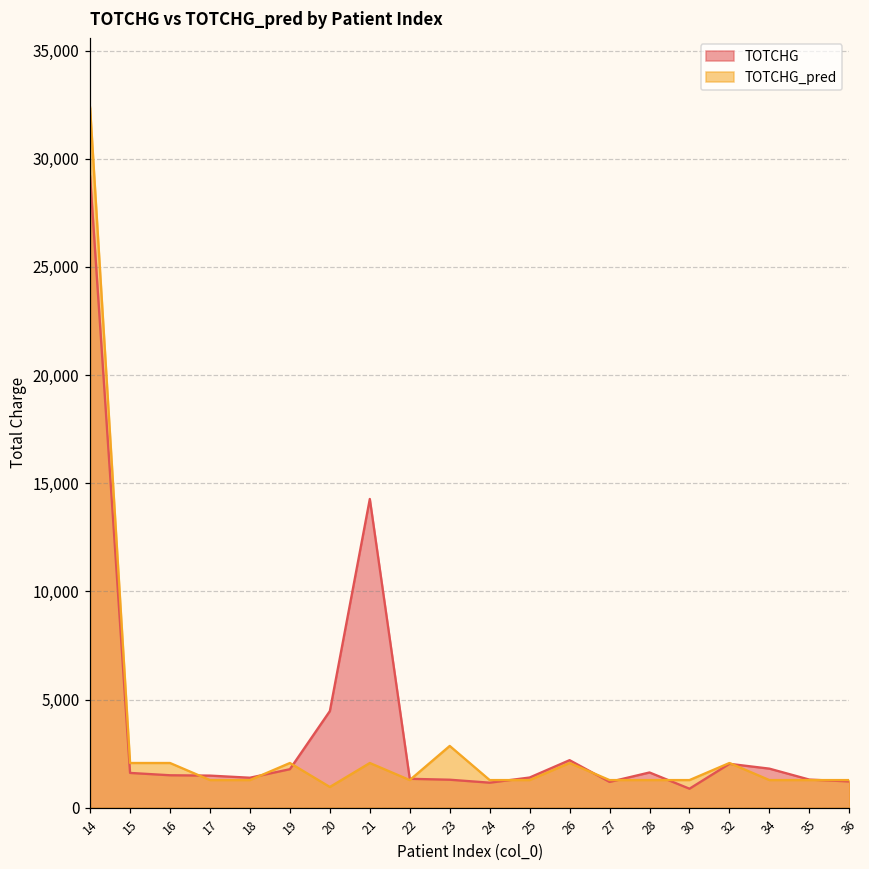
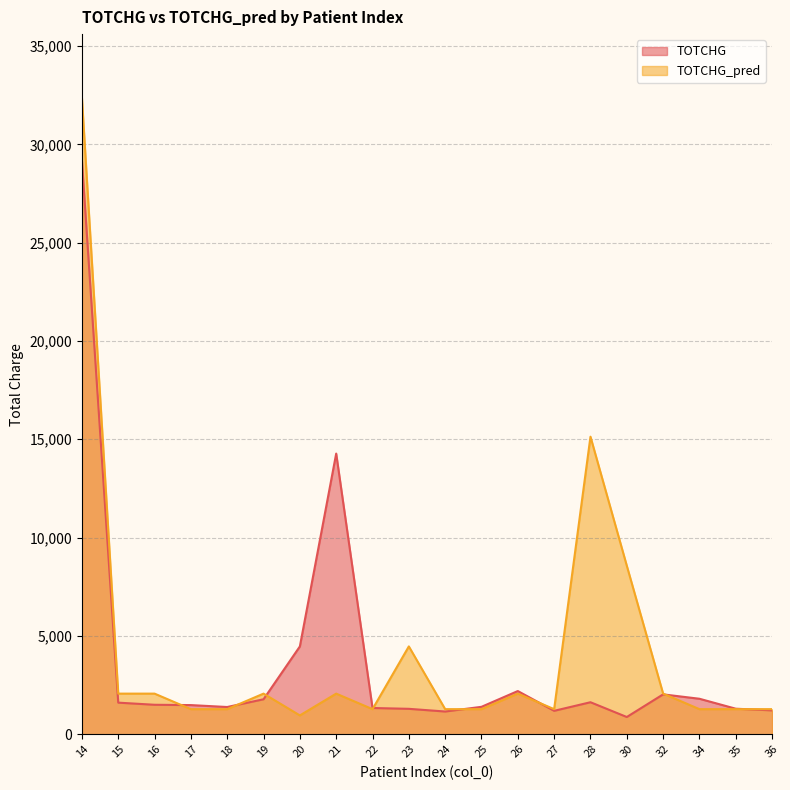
  {
    "TOTCHG": {
      "14": "29,200",
      "15": "1,600",
      "16": "1,500",
      "17": "1,500",
      "19": "1,800",
      "20": "4,500",
      "21": "14,300",
      "23": "1,300",
      "26": "2,200",
      "28": "1,600",
      "30": "900",
      "34": "1,800"
    },
    "TOTCHG_pred": {
      "14": "32,400",
      "15": "2,100",
      "16": "2,100",
      "17": "1,300",
      "19": "2,100",
      "20": "1,000",
      "21": "2,100",
-     "23": "2,900",
+     "23": "4,500",
      "26": "2,100",
-     "28": "1,300",
-     "30": "1,300",
+     "28": "15,100",
+     "30": "8,600",
      "34": "1,300"
    }
  }
